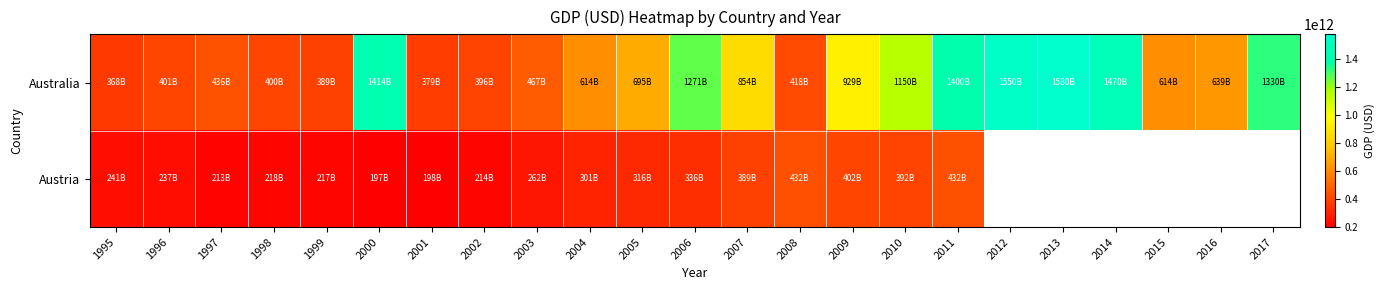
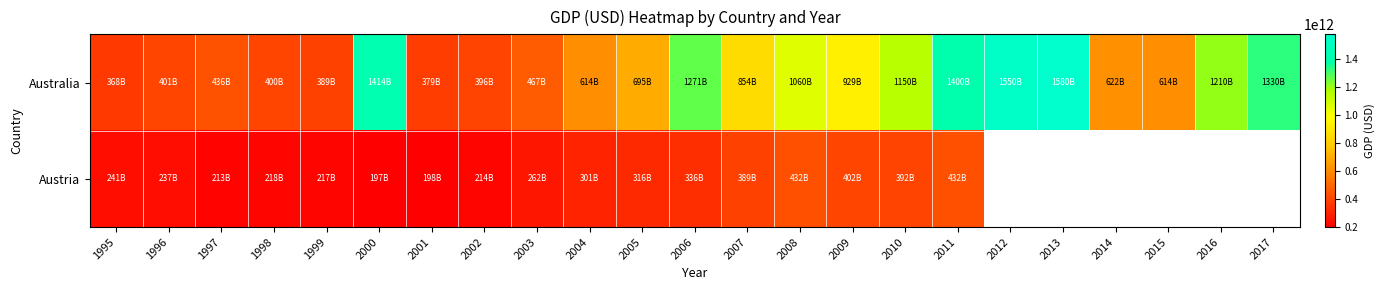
  {
    "Australia": {
      "1995": "368B",
      "1996": "401B",
      "1997": "436B",
      "1998": "400B",
      "1999": "389B",
      "2000": "1414B",
      "2001": "379B",
      "2002": "396B",
      "2003": "467B",
      "2004": "614B",
      "2005": "695B",
      "2006": "1271B",
      "2007": "854B",
-     "2008": "418B",
+     "2008": "1060B",
      "2009": "929B",
      "2010": "1150B",
      "2011": "1400B",
      "2012": "1550B",
      "2013": "1580B",
-     "2014": "1470B",
+     "2014": "622B",
      "2015": "614B",
-     "2016": "639B",
+     "2016": "1210B",
      "2017": "1330B"
    },
    "Austria": {
      "1995": "241B",
      "1996": "237B",
      "1997": "213B",
      "1998": "218B",
      "1999": "217B",
      "2000": "197B",
      "2001": "198B",
      "2002": "214B",
      "2003": "262B",
      "2004": "301B",
      "2005": "316B",
      "2006": "336B",
      "2007": "389B",
      "2008": "432B",
      "2009": "402B",
      "2010": "392B",
      "2011": "432B"
    }
  }
